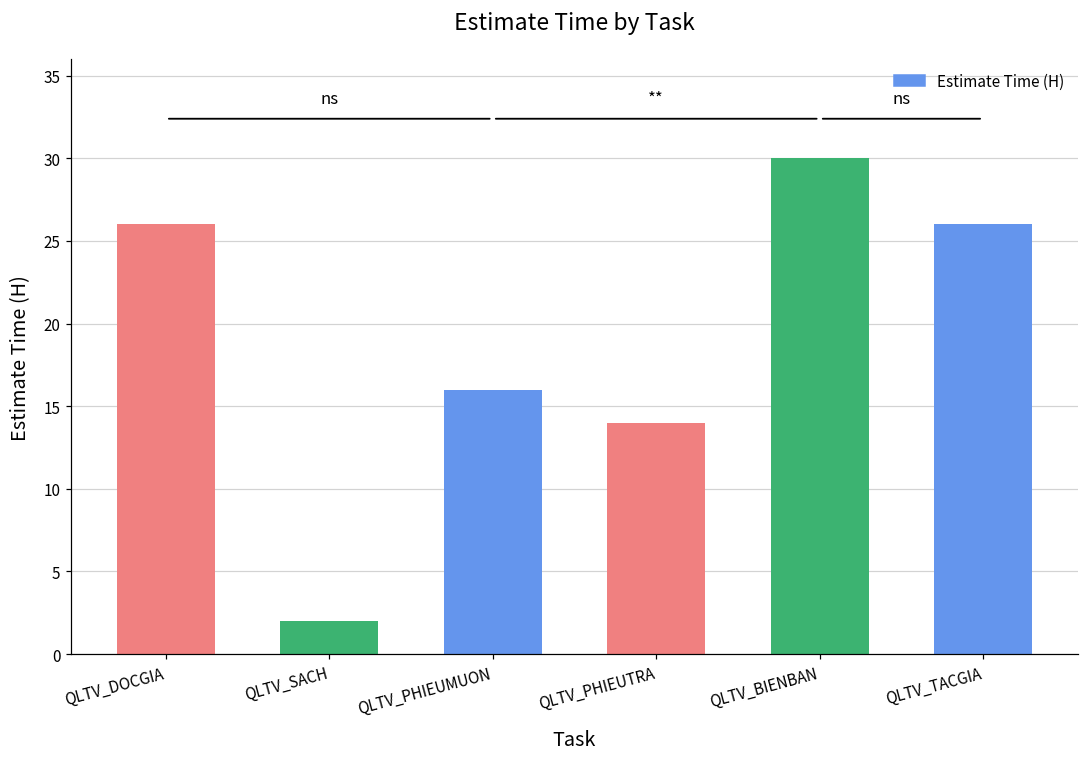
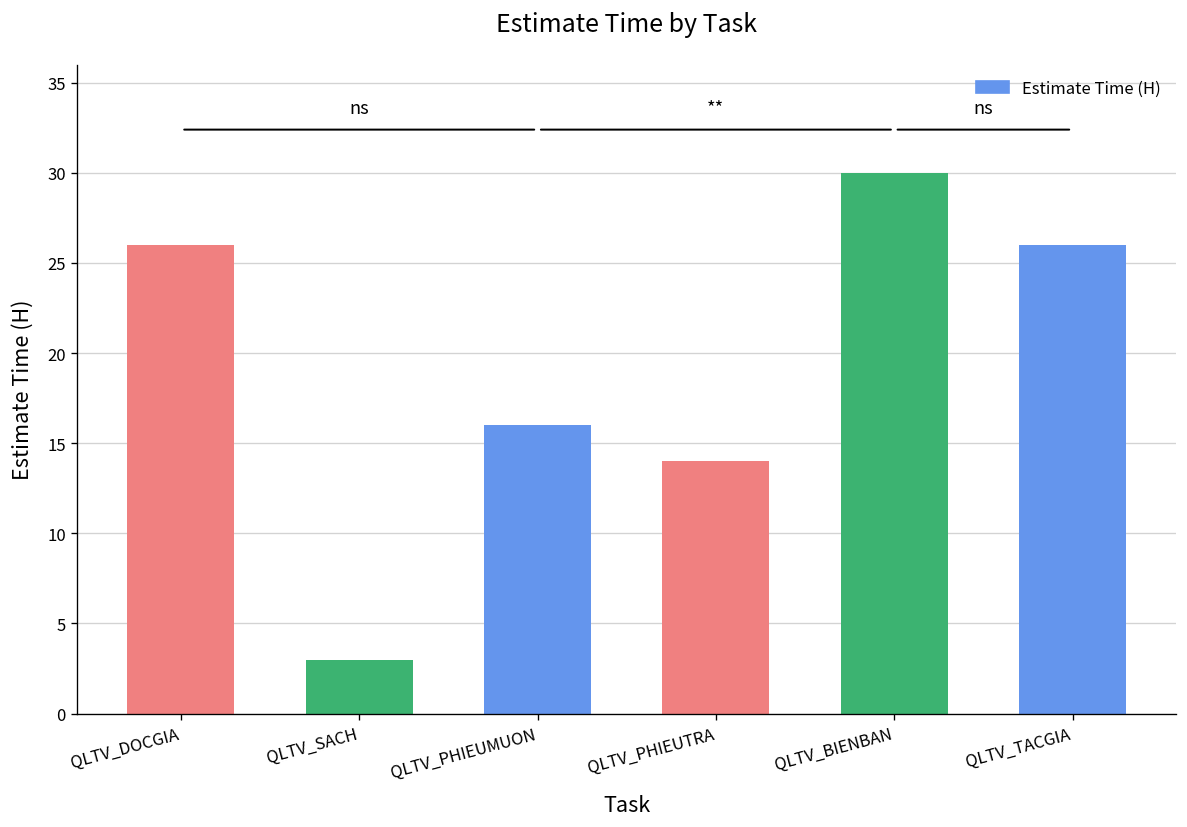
  {
    "QLTV_DOCGIA": 26,
-   "QLTV_SACH": 2,
+   "QLTV_SACH": 3,
    "QLTV_PHIEUMUON": 16,
    "QLTV_PHIEUTRA": 14,
    "QLTV_BIENBAN": 30,
    "QLTV_TACGIA": 26
  }
